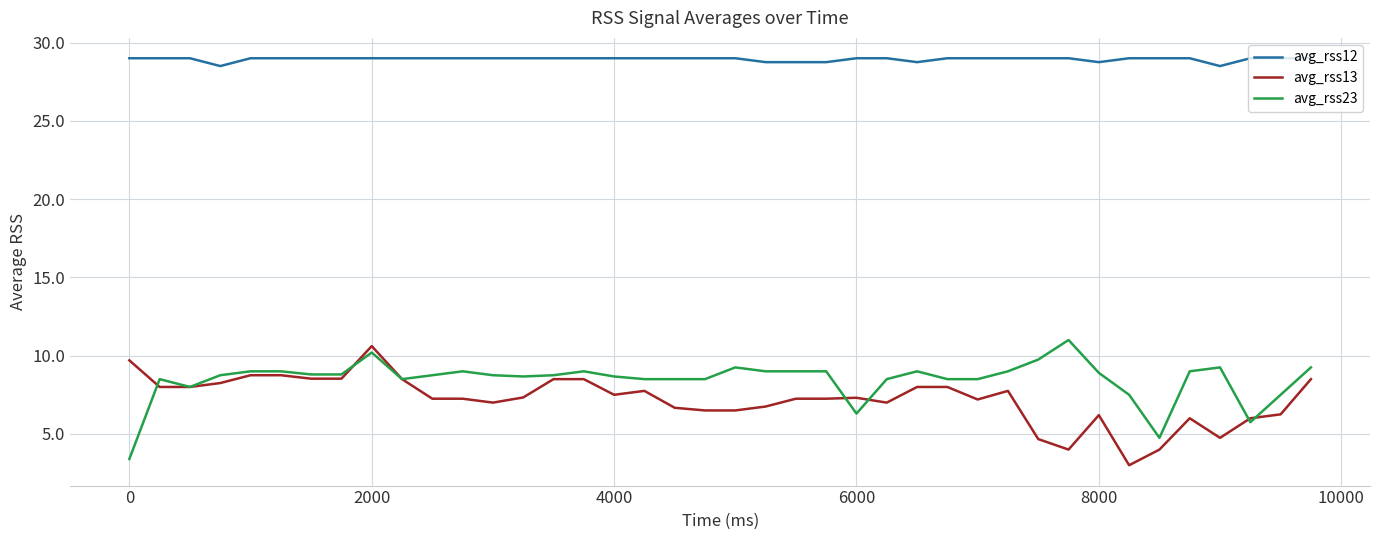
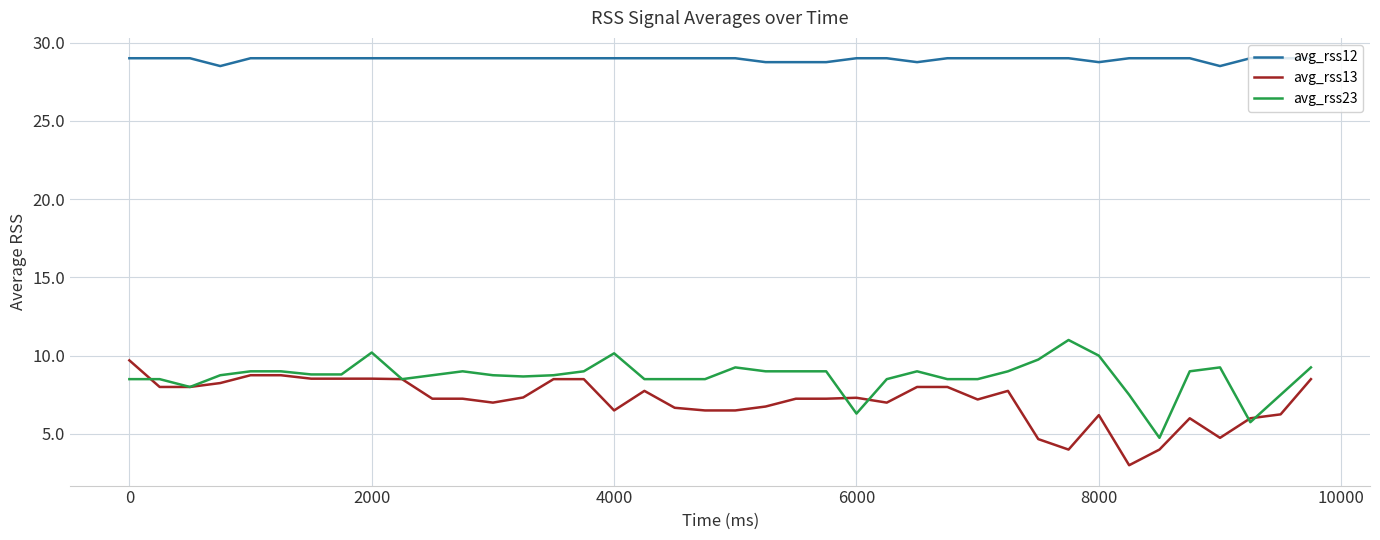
  {
    "avg_rss12": {
      "0": 29.0,
      "2000": 29.0,
      "4000": 29.0,
      "6000": 29.0,
      "8000": 28.8
    },
    "avg_rss13": {
      "0": 9.7,
-     "2000": 10.6,
-     "4000": 7.5,
+     "2000": 8.5,
+     "4000": 6.5,
      "6000": 7.3,
      "8000": 6.2
    },
    "avg_rss23": {
-     "0": 3.4,
+     "0": 8.5,
      "2000": 10.2,
-     "4000": 8.7,
+     "4000": 10.2,
      "6000": 6.3,
-     "8000": 8.9
+     "8000": 10.0
    }
  }
